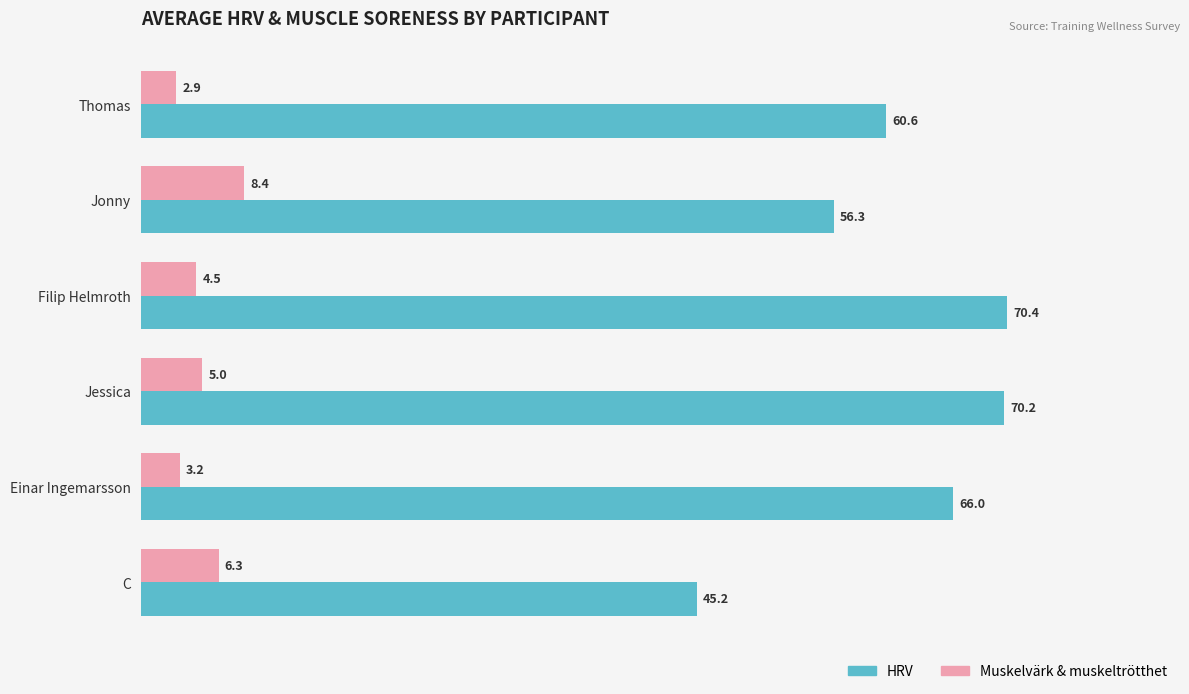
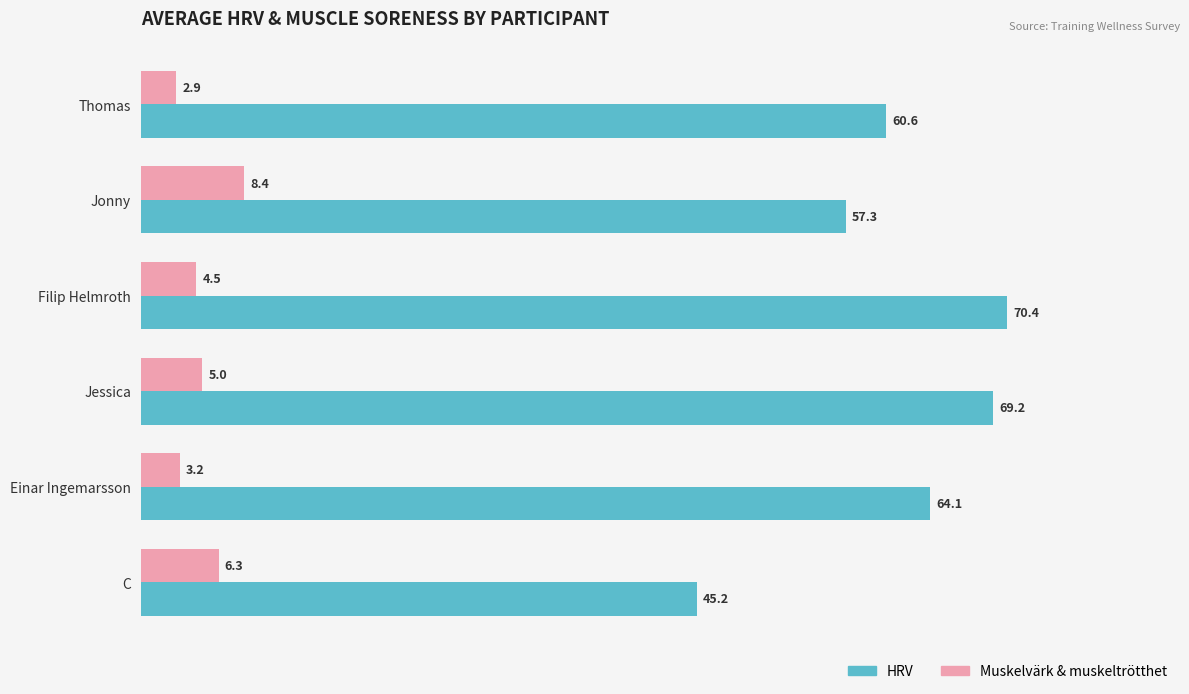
  {
    "HRV": {
      "Thomas": 60.6,
-     "Jonny": 56.3,
+     "Jonny": 57.3,
      "Filip Helmroth": 70.4,
-     "Jessica": 70.2,
-     "Einar Ingemarsson": 66.0,
+     "Jessica": 69.2,
+     "Einar Ingemarsson": 64.1,
      "C": 45.2
    },
    "Muskelvärk & muskeltrötthet": {
      "Thomas": 2.9,
      "Jonny": 8.4,
      "Filip Helmroth": 4.5,
      "Jessica": 5.0,
      "Einar Ingemarsson": 3.2,
      "C": 6.3
    }
  }
